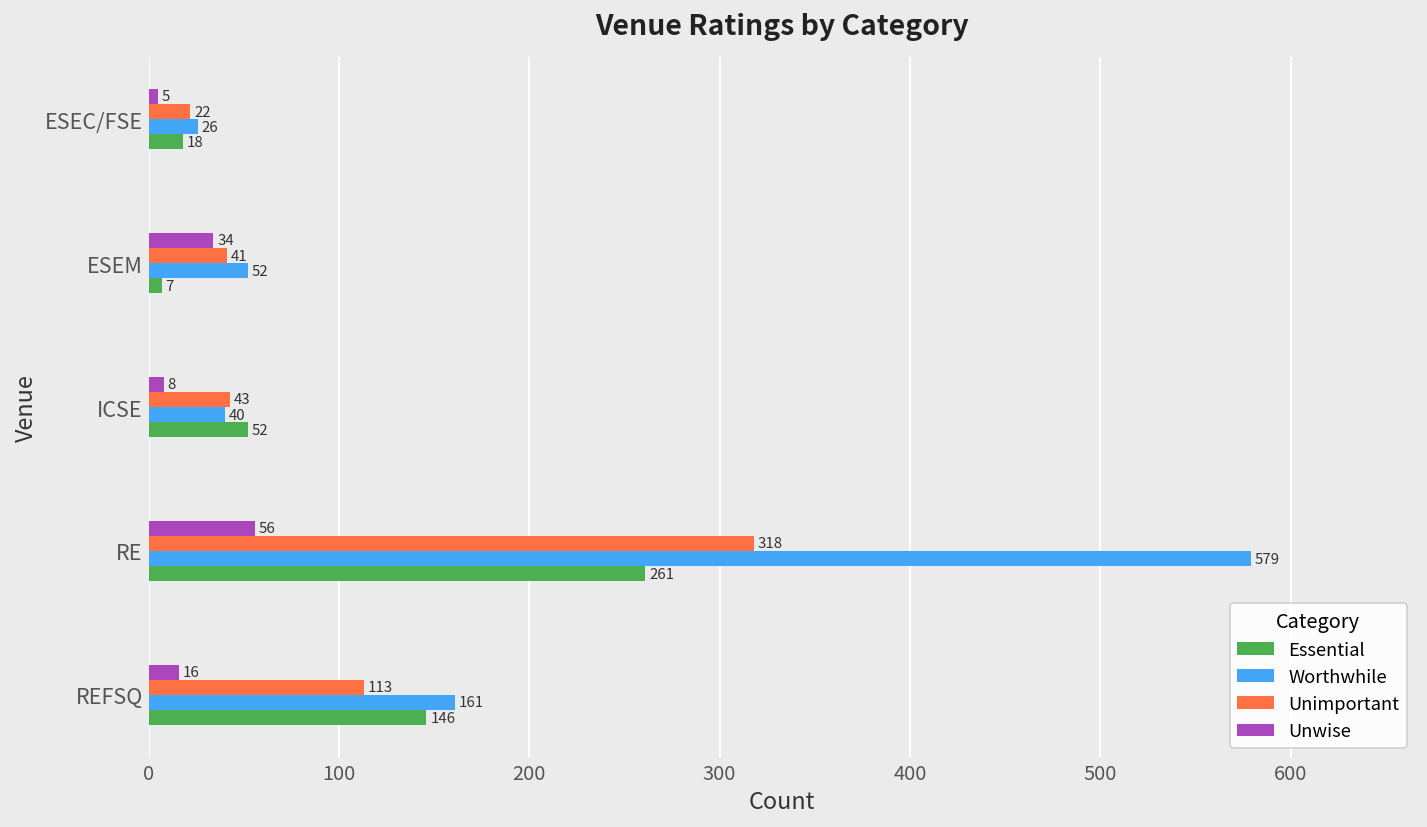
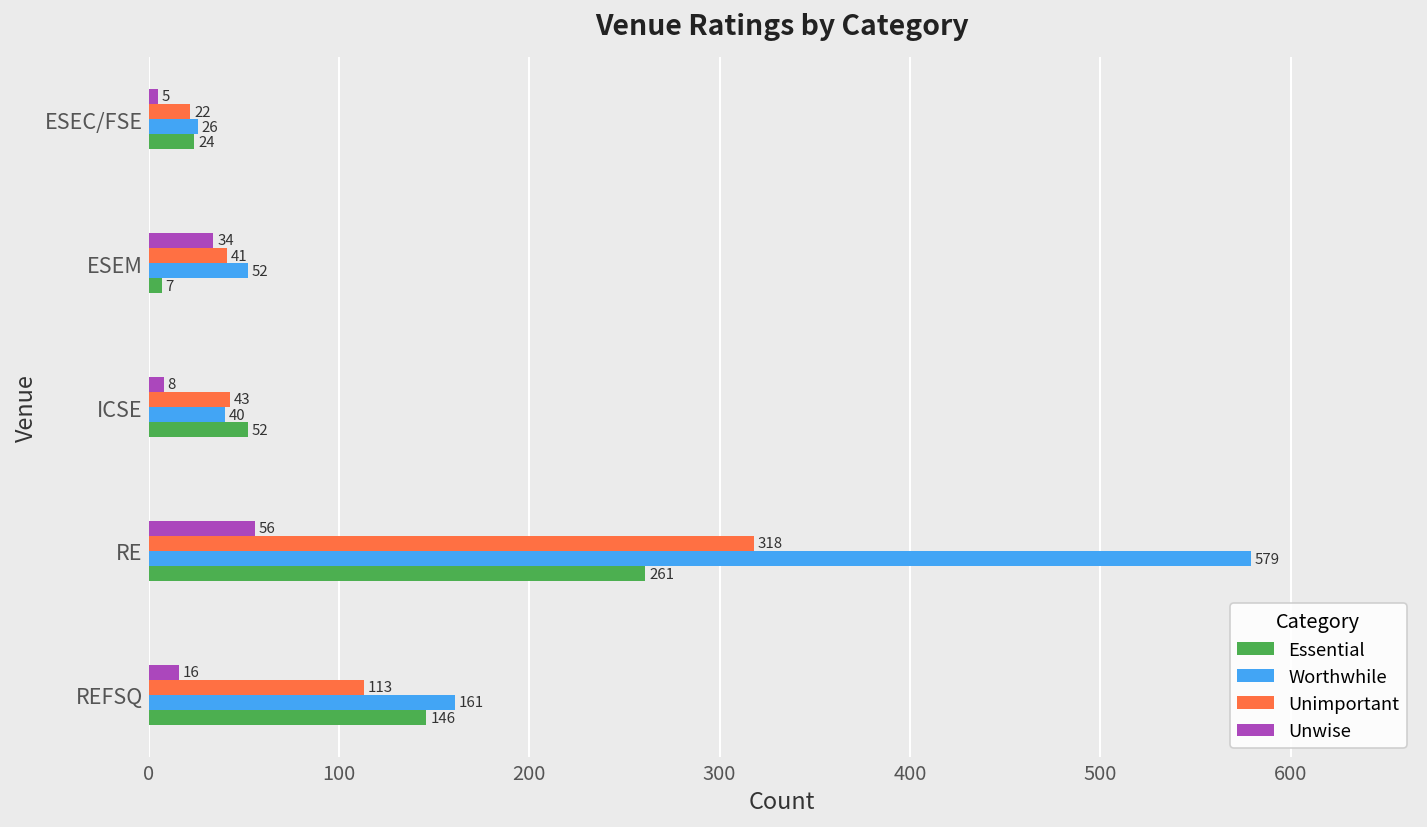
  {
    "Essential": {
-     "ESEC/FSE": 18,
+     "ESEC/FSE": 24,
      "ESEM": 7,
      "ICSE": 52,
      "RE": 261,
      "REFSQ": 146
    },
    "Worthwhile": {
      "ESEC/FSE": 26,
      "ESEM": 52,
      "ICSE": 40,
      "RE": 579,
      "REFSQ": 161
    },
    "Unimportant": {
      "ESEC/FSE": 22,
      "ESEM": 41,
      "ICSE": 43,
      "RE": 318,
      "REFSQ": 113
    },
    "Unwise": {
      "ESEC/FSE": 5,
      "ESEM": 34,
      "ICSE": 8,
      "RE": 56,
      "REFSQ": 16
    }
  }
